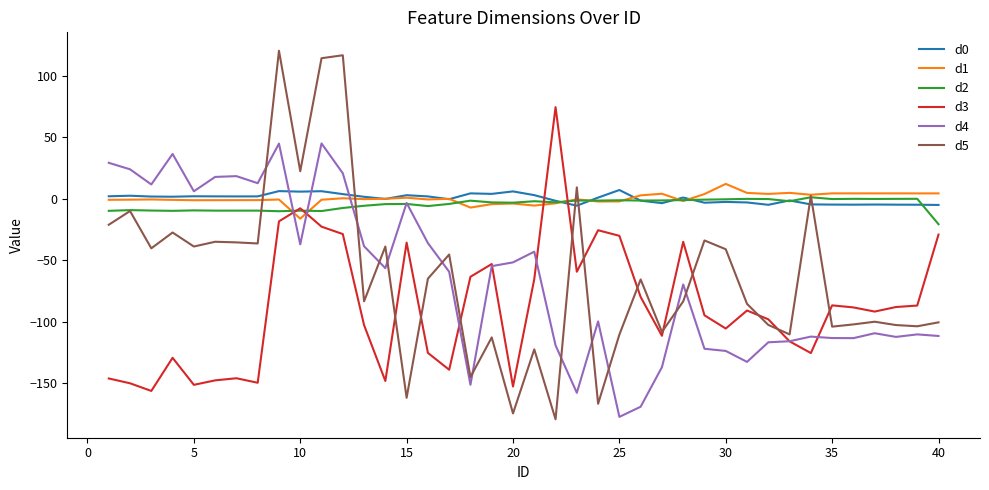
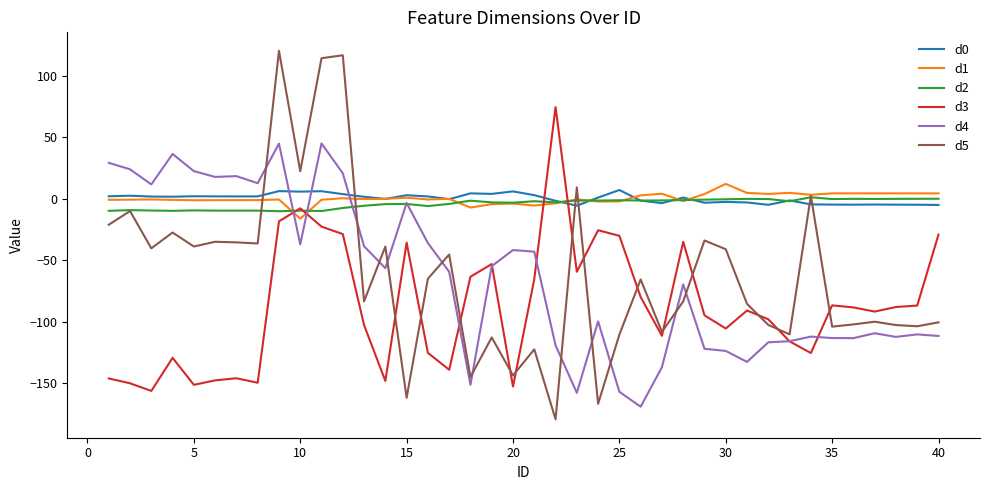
  {
    "d0": {
      "5": 2,
      "10": 6,
      "20": 6,
      "25": 7,
      "30": -3,
      "35": -5,
      "40": -5
    },
    "d1": {
      "5": -1,
      "10": -16,
      "30": 12,
      "35": 4,
      "40": 4
    },
    "d2": {
      "5": -10,
      "30": -1,
      "35": 0,
-     "40": -21
+     "40": 0
    },
    "d3": {
      "5": -151,
      "15": -36,
      "20": -153,
      "25": -30,
      "30": -106,
      "35": -87,
      "40": -29
    },
    "d4": {
-     "5": 6,
+     "5": 22,
      "10": -37,
-     "20": -52,
-     "25": -177,
+     "20": -42,
+     "25": -157,
      "30": -124,
      "35": -113,
      "40": -112
    },
    "d5": {
      "5": -39,
      "10": 22,
      "15": -162,
-     "20": -175,
+     "20": -144,
      "25": -111,
      "30": -41,
      "35": -104,
      "40": -101
    }
  }
